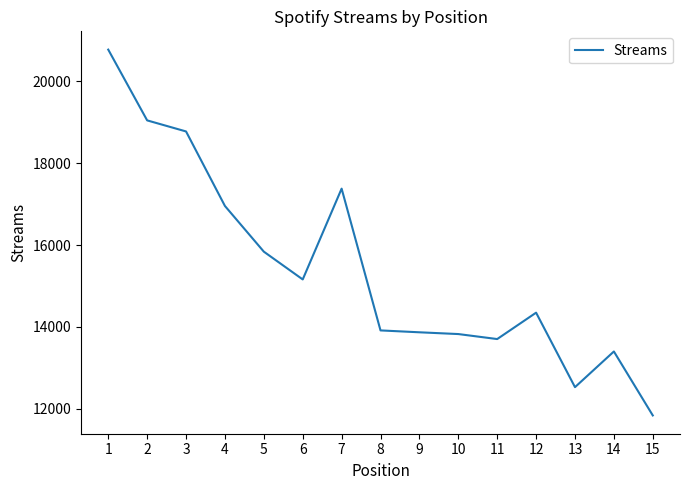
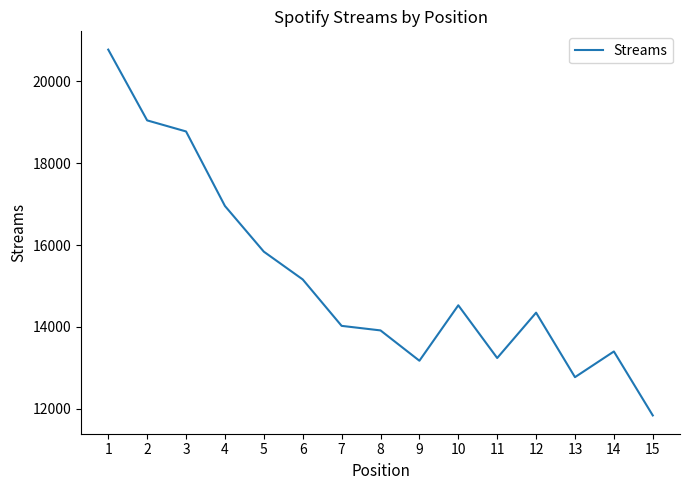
  {
    "1": 20800,
    "2": 19000,
    "3": 18800,
    "4": 17000,
    "5": 15800,
    "6": 15200,
-   "7": 17400,
+   "7": 14000,
    "8": 13900,
-   "9": 13900,
-   "10": 13800,
-   "11": 13700,
+   "9": 13200,
+   "10": 14500,
+   "11": 13200,
    "12": 14300,
-   "13": 12500,
+   "13": 12800,
    "14": 13400,
    "15": 11800
  }
